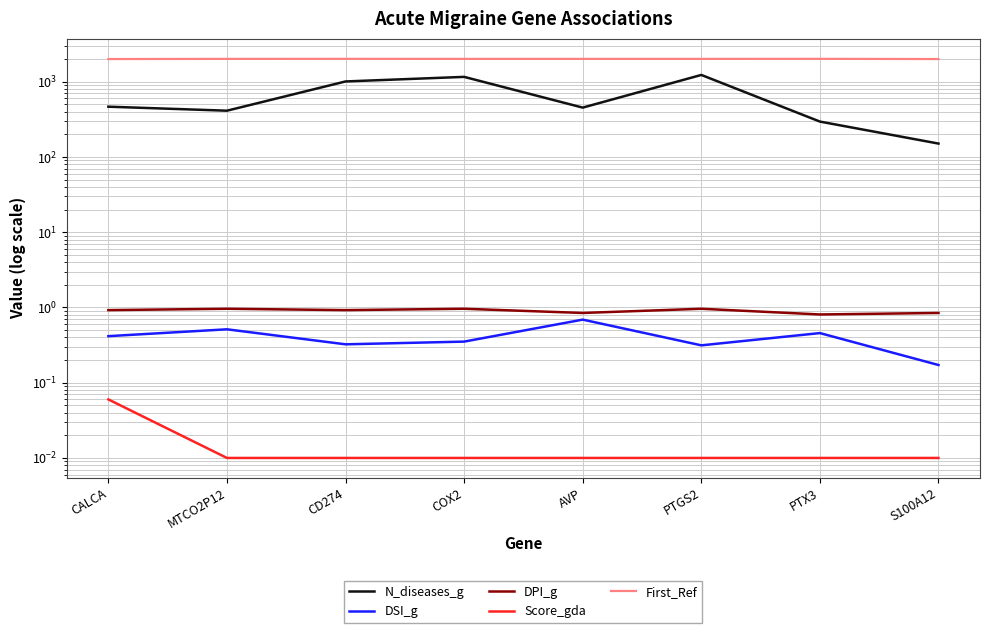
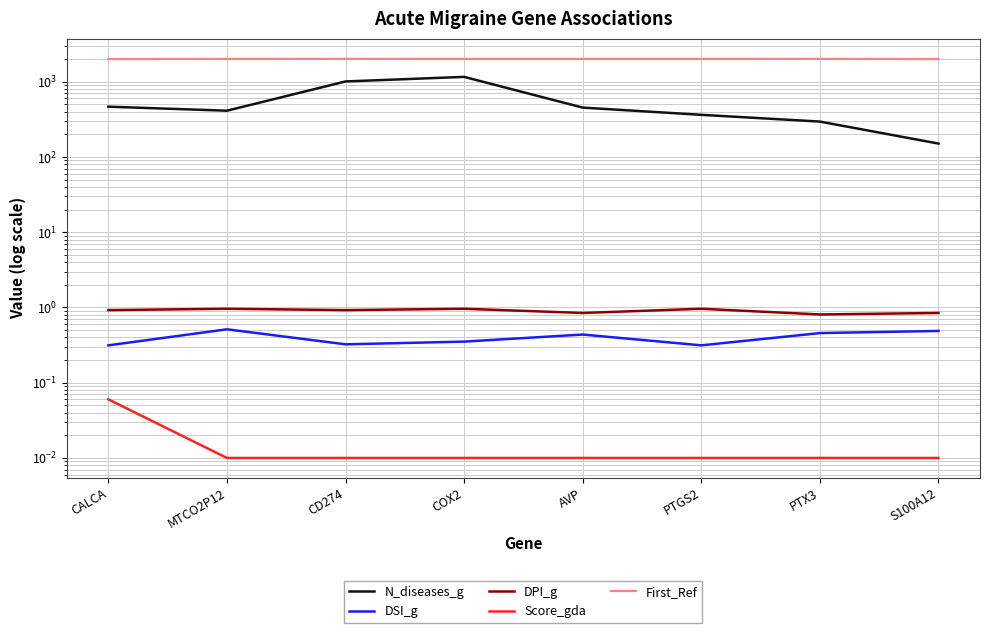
  {
    "N_diseases_g": {
      "CALCA": 500,
      "MTCO2P12": 400,
      "CD274": 1000,
      "COX2": 1200,
      "AVP": 500,
-     "PTGS2": 1200,
+     "PTGS2": 400,
      "PTX3": 300,
      "S100A12": 150
    },
    "DSI_g": {
-     "CALCA": 0.4,
+     "CALCA": 0.31,
      "MTCO2P12": 0.5,
      "CD274": 0.32,
      "COX2": 0.4,
-     "AVP": 0.7,
+     "AVP": 0.4,
      "PTGS2": 0.31,
      "PTX3": 0.5,
-     "S100A12": 0.17
+     "S100A12": 0.5
    },
    "DPI_g": {
      "CALCA": 0.9,
      "MTCO2P12": 1.0,
      "CD274": 0.9,
      "COX2": 1.0,
      "AVP": 0.8,
      "PTGS2": 1.0,
      "PTX3": 0.8,
      "S100A12": 0.8
    },
    "Score_gda": {
      "CALCA": 0.06,
      "MTCO2P12": 0.01,
      "CD274": 0.01,
      "COX2": 0.01,
      "AVP": 0.01,
      "PTGS2": 0.01,
      "PTX3": 0.01,
      "S100A12": 0.01
    },
    "First_Ref": {
      "CALCA": 2000,
      "MTCO2P12": 2000,
      "CD274": 2000,
      "COX2": 2000,
      "AVP": 2000,
      "PTGS2": 2000,
      "PTX3": 2000,
      "S100A12": 2000
    }
  }
